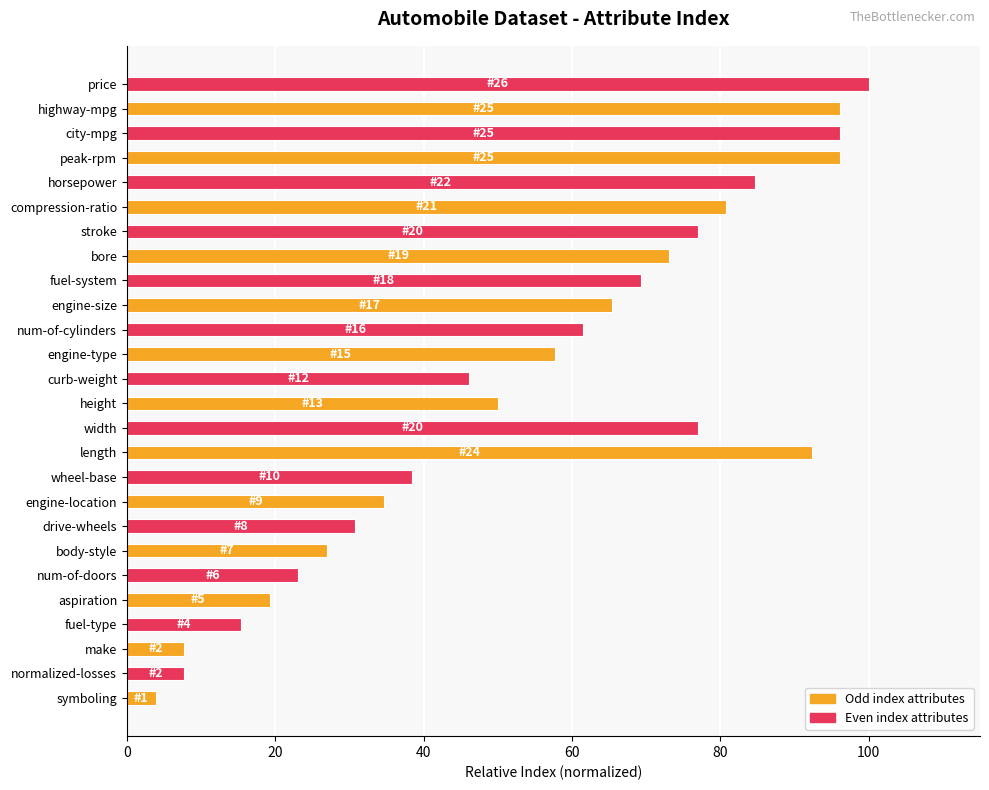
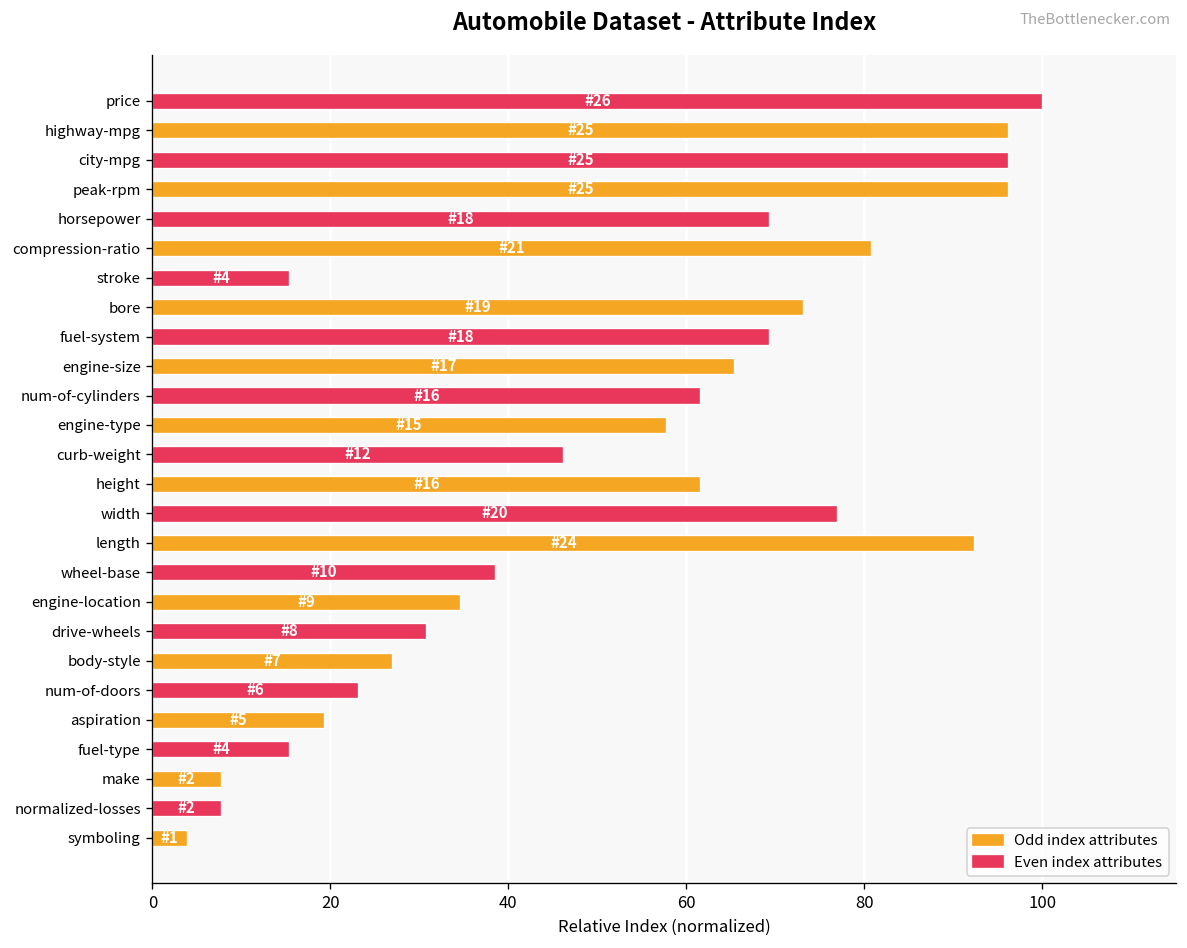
  {
-   "horsepower": 22,
-   "stroke": 20,
-   "height": 13
+   "horsepower": 18,
+   "stroke": 4,
+   "height": 16
  }
